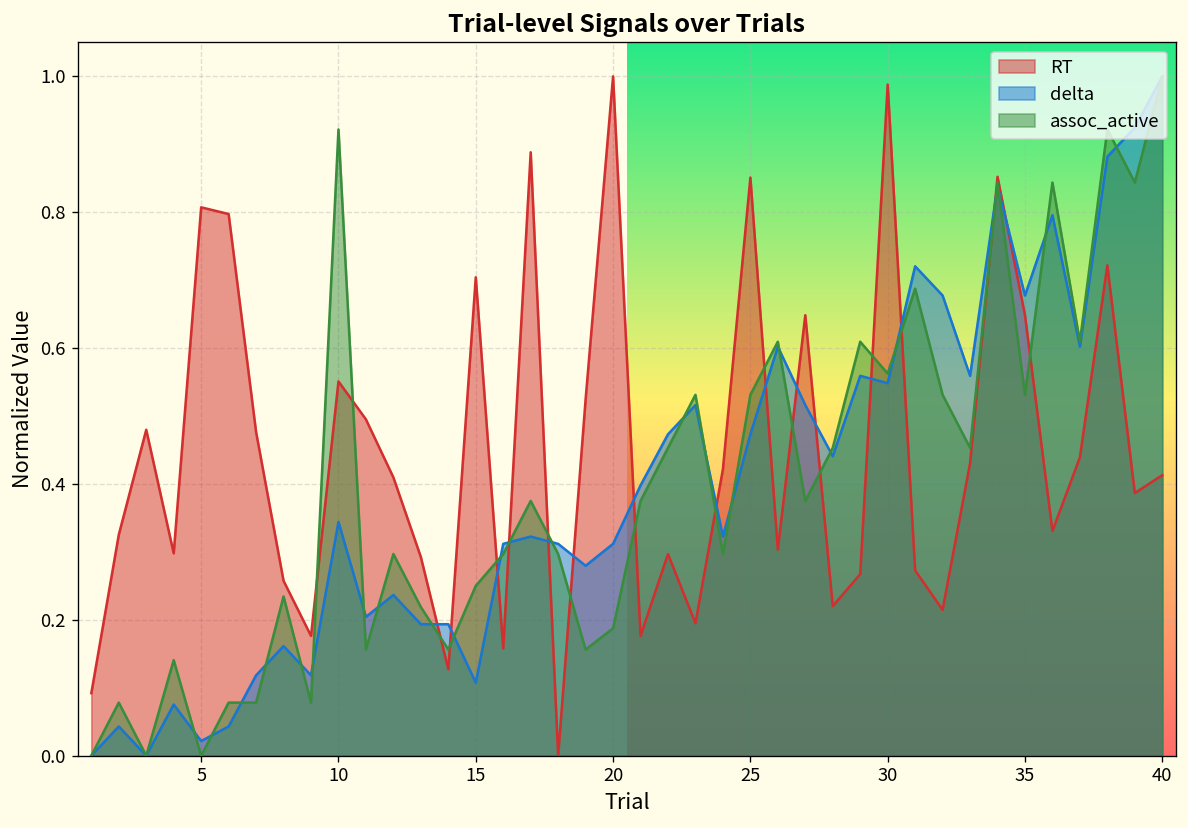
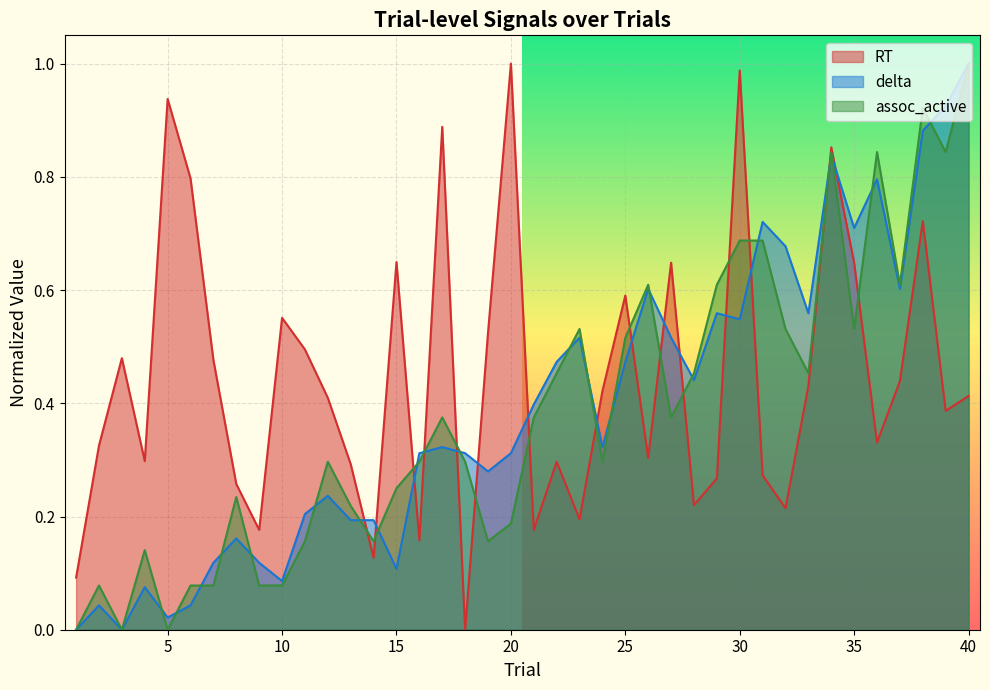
  {
    "RT": {
-     "5": 0.81,
+     "5": 0.94,
      "10": 0.55,
-     "15": 0.70,
+     "15": 0.65,
      "20": 1.00,
-     "25": 0.85,
+     "25": 0.59,
      "30": 0.99,
      "35": 0.65,
      "40": 0.41
    },
    "delta": {
      "5": 0.02,
-     "10": 0.34,
+     "10": 0.09,
      "15": 0.11,
      "20": 0.31,
      "25": 0.47,
      "30": 0.55,
-     "35": 0.68
+     "35": 0.71
    },
    "assoc_active": {
      "5": 0.00,
-     "10": 0.92,
+     "10": 0.08,
      "15": 0.25,
      "20": 0.19,
-     "25": 0.53,
-     "30": 0.56,
+     "25": 0.52,
+     "30": 0.69,
      "35": 0.53
    }
  }
